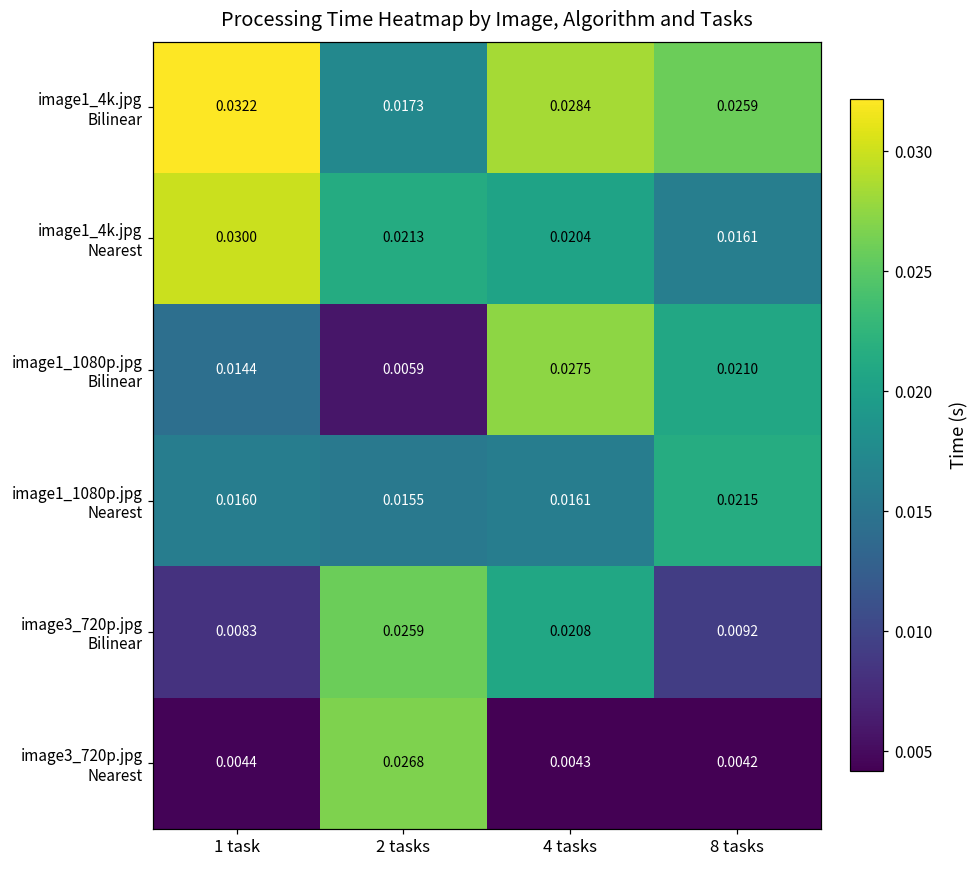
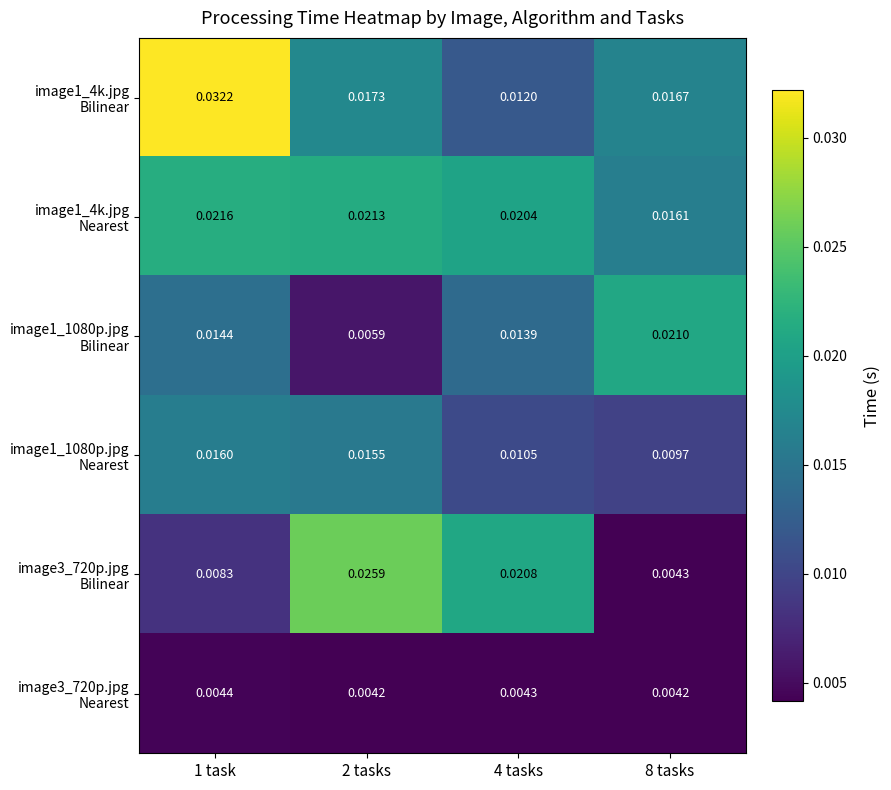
  {
    "image1_4k.jpg Bilinear": {
      "1 task": 0.0322,
      "2 tasks": 0.0173,
-     "4 tasks": 0.0284,
-     "8 tasks": 0.0259
+     "4 tasks": 0.0120,
+     "8 tasks": 0.0167
    },
    "image1_4k.jpg Nearest": {
-     "1 task": 0.0300,
+     "1 task": 0.0216,
      "2 tasks": 0.0213,
      "4 tasks": 0.0204,
      "8 tasks": 0.0161
    },
    "image1_1080p.jpg Bilinear": {
      "1 task": 0.0144,
      "2 tasks": 0.0059,
-     "4 tasks": 0.0275,
+     "4 tasks": 0.0139,
      "8 tasks": 0.0210
    },
    "image1_1080p.jpg Nearest": {
      "1 task": 0.0160,
      "2 tasks": 0.0155,
-     "4 tasks": 0.0161,
-     "8 tasks": 0.0215
+     "4 tasks": 0.0105,
+     "8 tasks": 0.0097
    },
    "image3_720p.jpg Bilinear": {
      "1 task": 0.0083,
      "2 tasks": 0.0259,
      "4 tasks": 0.0208,
-     "8 tasks": 0.0092
+     "8 tasks": 0.0043
    },
    "image3_720p.jpg Nearest": {
      "1 task": 0.0044,
-     "2 tasks": 0.0268,
+     "2 tasks": 0.0042,
      "4 tasks": 0.0043,
      "8 tasks": 0.0042
    }
  }
